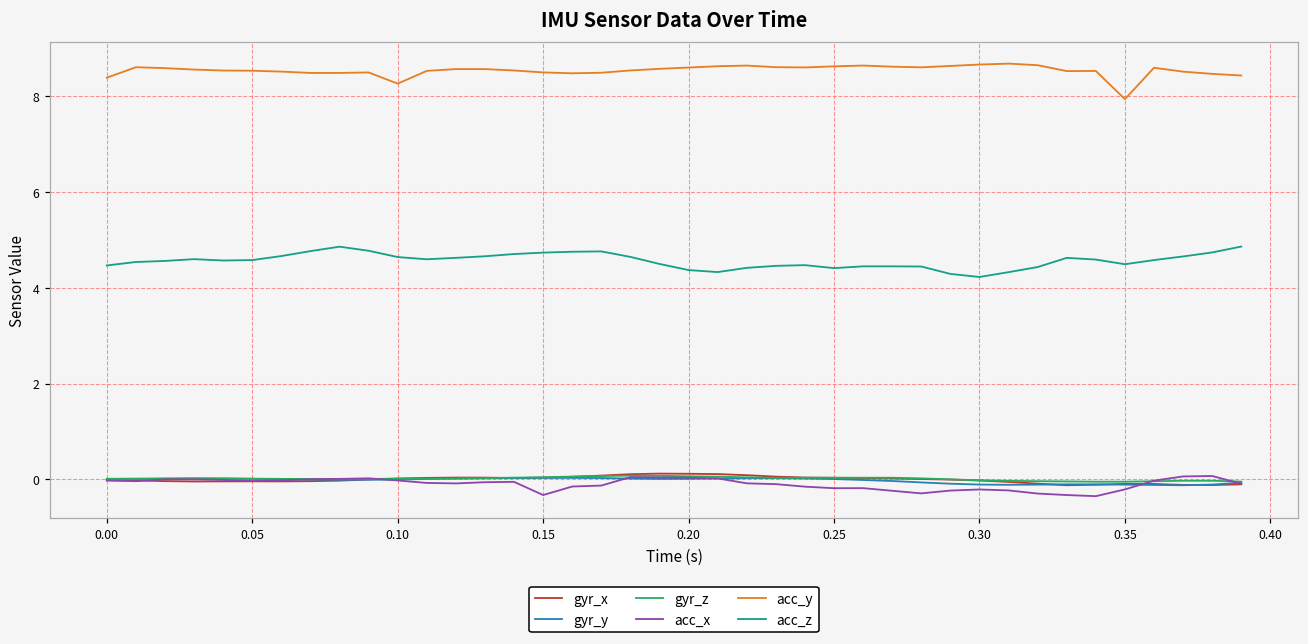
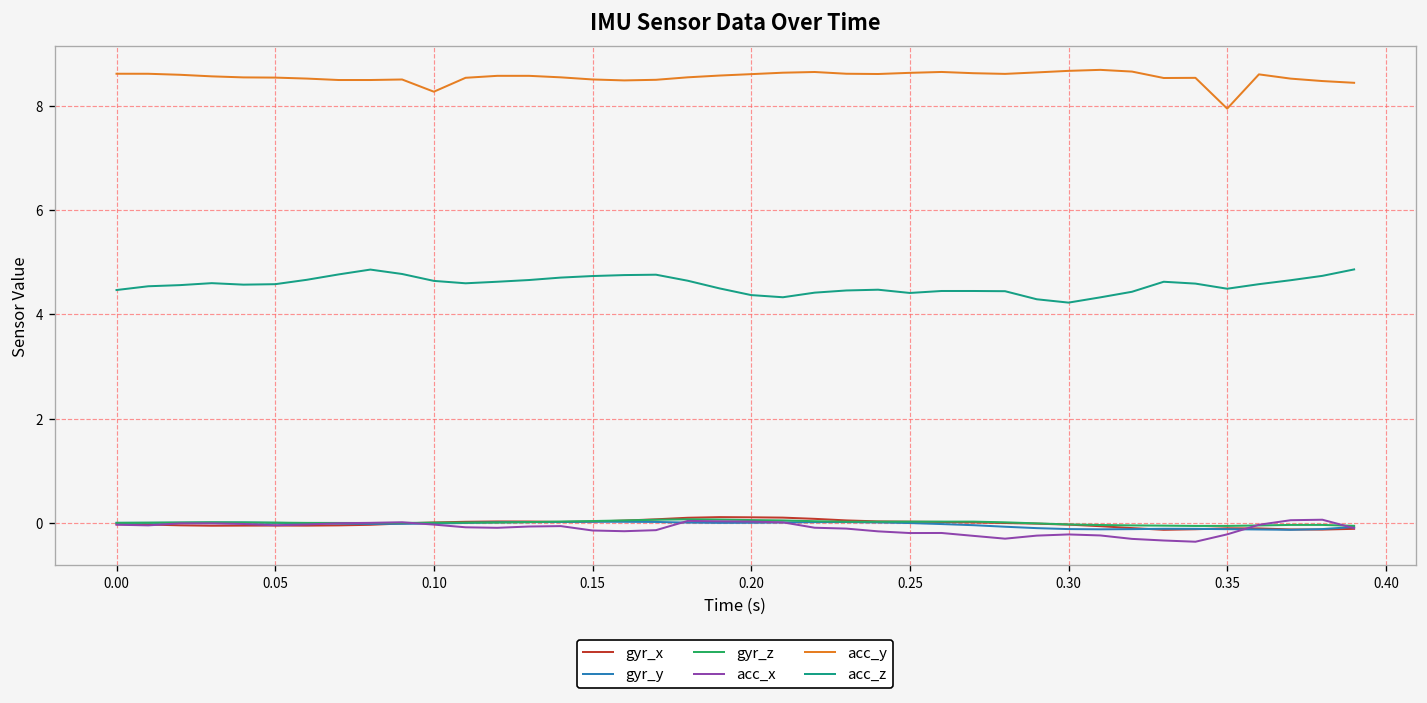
  {
    "gyr_y": {
      "0.30": -0.1
    },
    "acc_x": {
-     "0.15": -0.3,
+     "0.15": -0.1,
      "0.25": -0.2,
      "0.30": -0.2,
      "0.35": -0.2
    },
    "acc_y": {
-     "0.00": 8.4,
+     "0.00": 8.6,
      "0.05": 8.5,
      "0.10": 8.3,
      "0.15": 8.5,
      "0.20": 8.6,
      "0.25": 8.6,
      "0.30": 8.7,
      "0.35": 7.9
    }
  }
